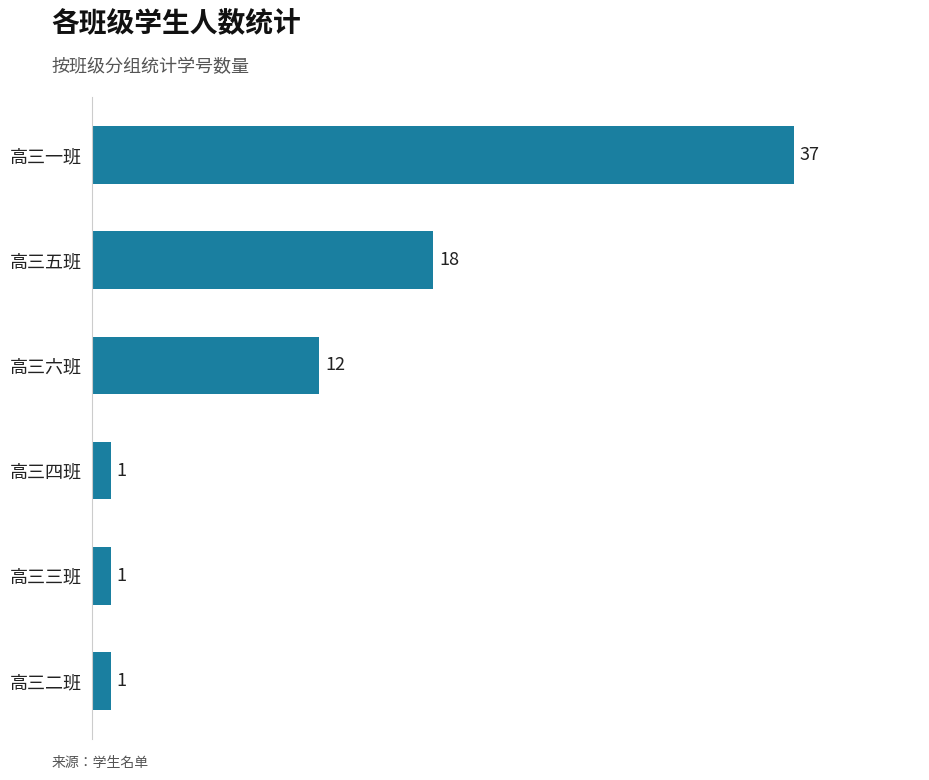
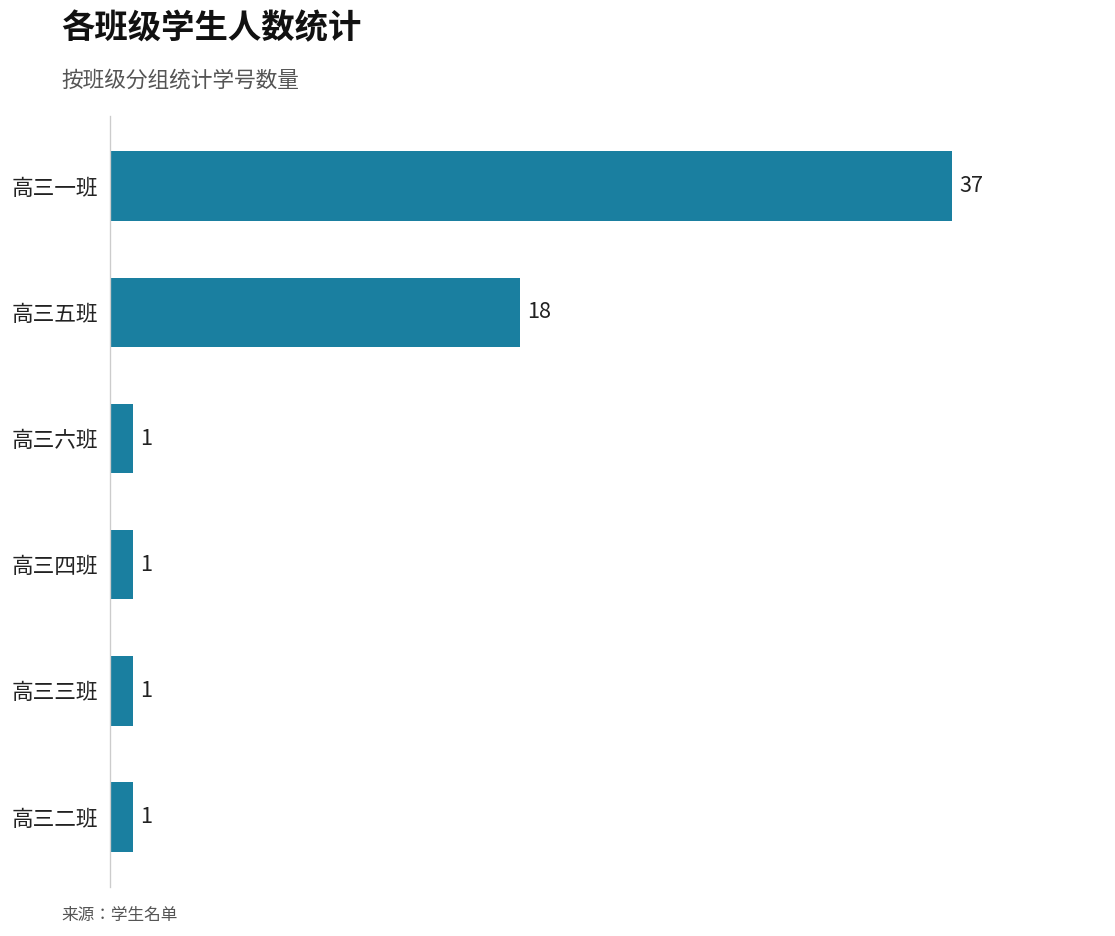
  {
    "高三一班": 37,
    "高三五班": 18,
-   "高三六班": 12,
+   "高三六班": 1,
    "高三四班": 1,
    "高三三班": 1,
    "高三二班": 1
  }
